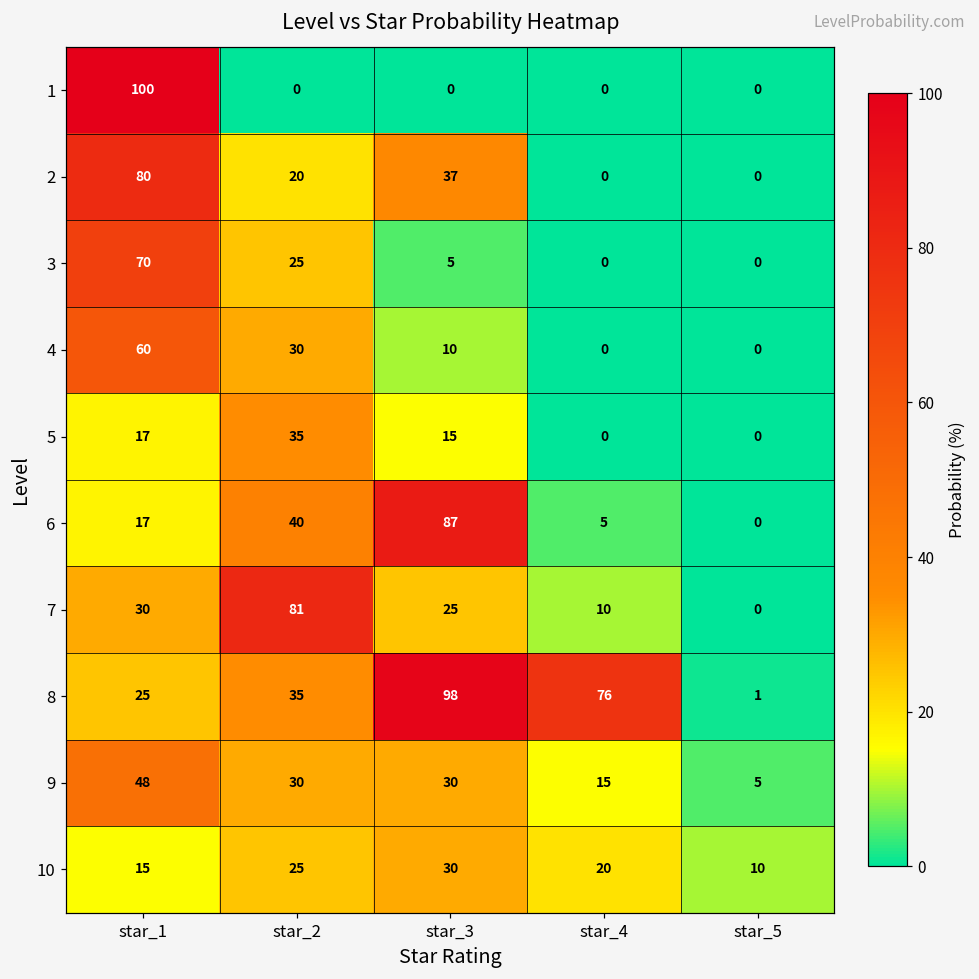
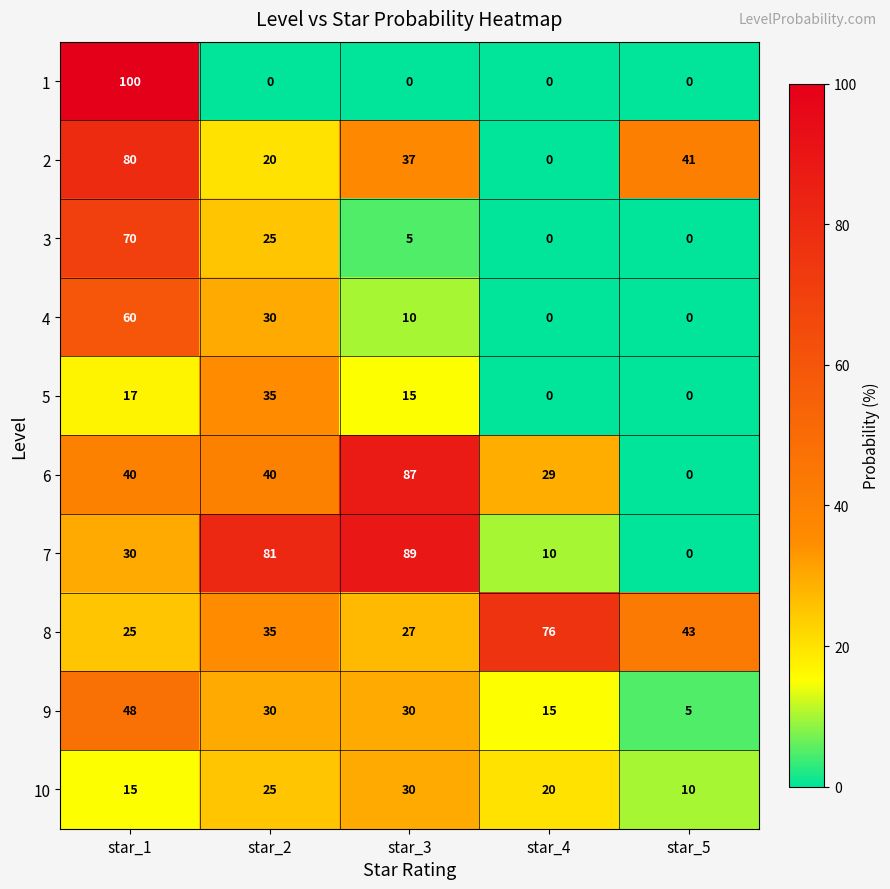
  {
    "1": {
      "star_1": 100,
      "star_2": 0,
      "star_3": 0,
      "star_4": 0,
      "star_5": 0
    },
    "2": {
      "star_1": 80,
      "star_2": 20,
      "star_3": 37,
      "star_4": 0,
-     "star_5": 0
+     "star_5": 41
    },
    "3": {
      "star_1": 70,
      "star_2": 25,
      "star_3": 5,
      "star_4": 0,
      "star_5": 0
    },
    "4": {
      "star_1": 60,
      "star_2": 30,
      "star_3": 10,
      "star_4": 0,
      "star_5": 0
    },
    "5": {
      "star_1": 17,
      "star_2": 35,
      "star_3": 15,
      "star_4": 0,
      "star_5": 0
    },
    "6": {
-     "star_1": 17,
+     "star_1": 40,
      "star_2": 40,
      "star_3": 87,
-     "star_4": 5,
+     "star_4": 29,
      "star_5": 0
    },
    "7": {
      "star_1": 30,
      "star_2": 81,
-     "star_3": 25,
+     "star_3": 89,
      "star_4": 10,
      "star_5": 0
    },
    "8": {
      "star_1": 25,
      "star_2": 35,
-     "star_3": 98,
+     "star_3": 27,
      "star_4": 76,
-     "star_5": 1
+     "star_5": 43
    },
    "9": {
      "star_1": 48,
      "star_2": 30,
      "star_3": 30,
      "star_4": 15,
      "star_5": 5
    },
    "10": {
      "star_1": 15,
      "star_2": 25,
      "star_3": 30,
      "star_4": 20,
      "star_5": 10
    }
  }
